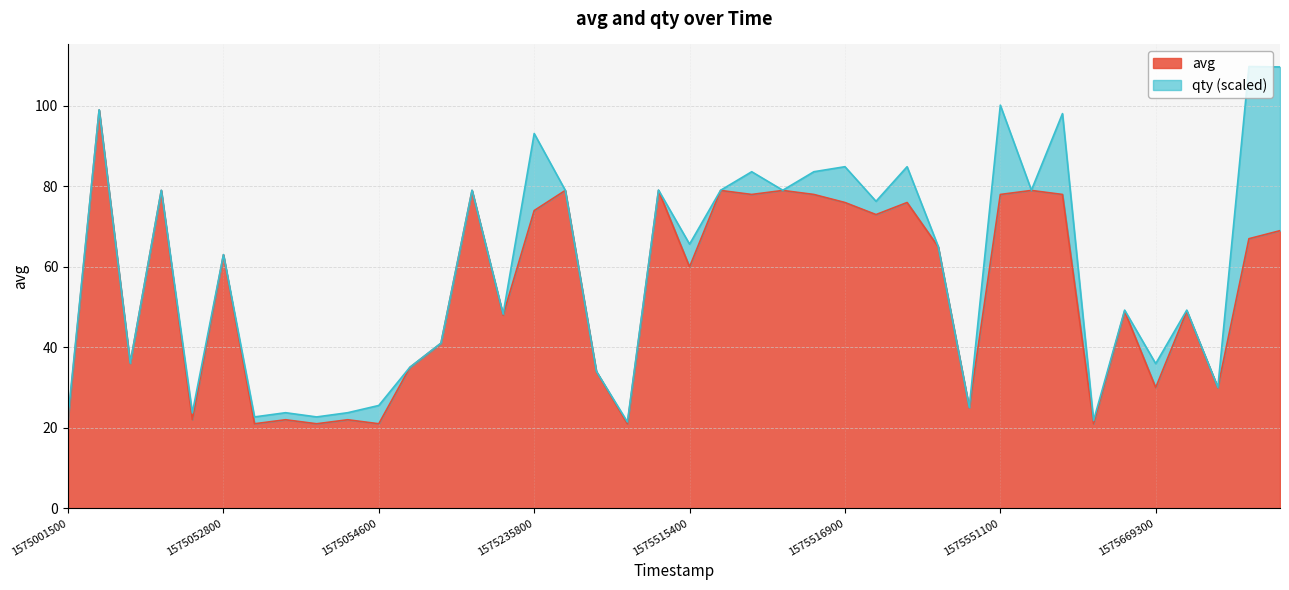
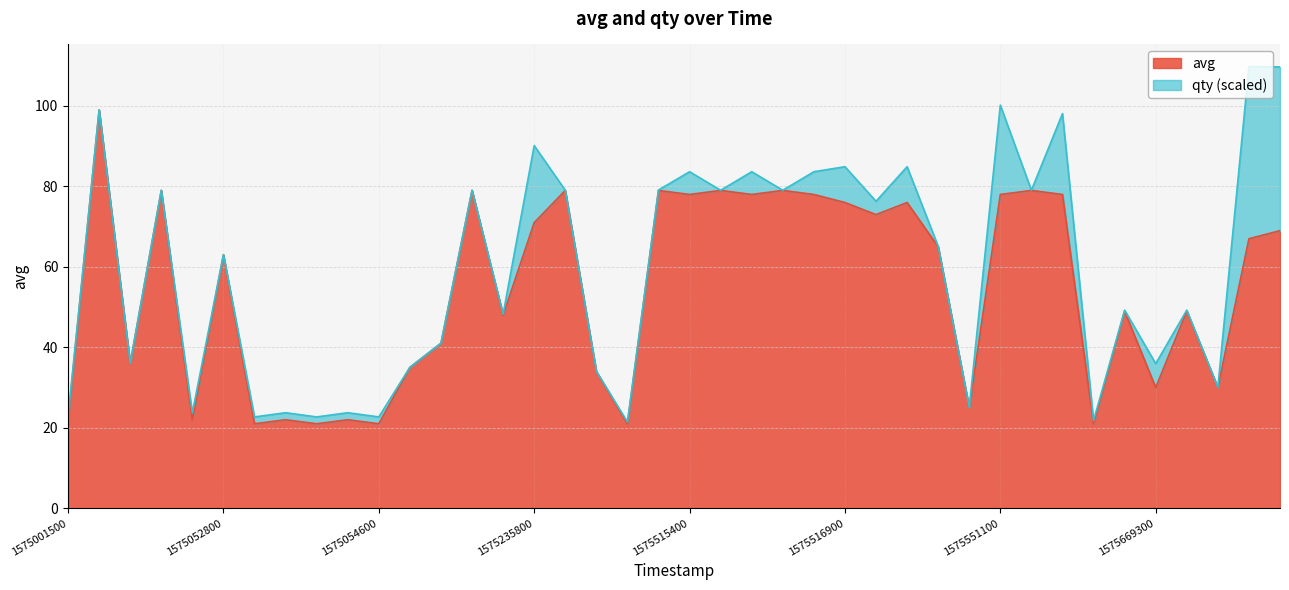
  {
    "avg": {
      "1575001500": 22,
      "1575054600": 21,
-     "1575235800": 74,
-     "1575515400": 60,
+     "1575235800": 71,
+     "1575515400": 78,
      "1575516900": 76,
      "1575551100": 78,
      "1575669300": 30
    },
    "qty (scaled)": {
      "1575001500": 1,
-     "1575054600": 5,
+     "1575054600": 2,
      "1575235800": 19,
      "1575515400": 6,
      "1575516900": 9,
      "1575551100": 22,
      "1575669300": 6
    }
  }
